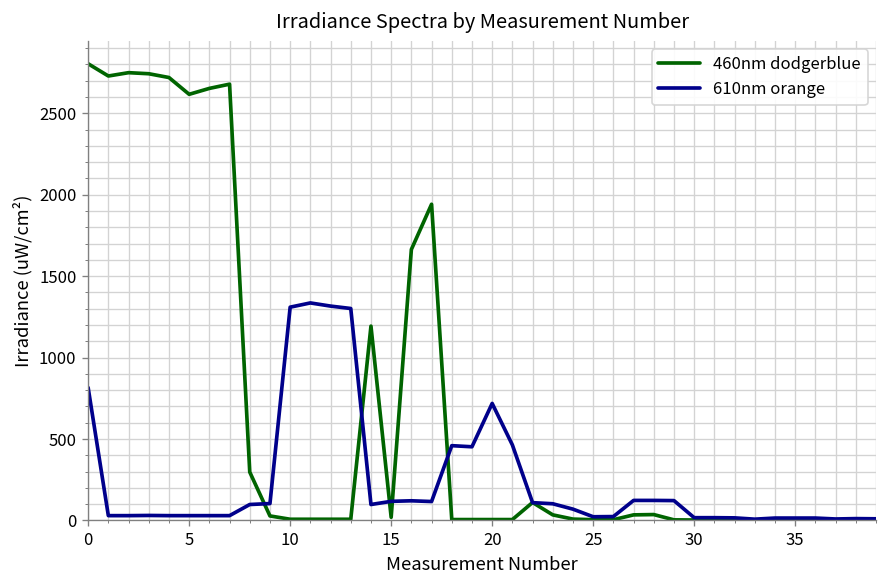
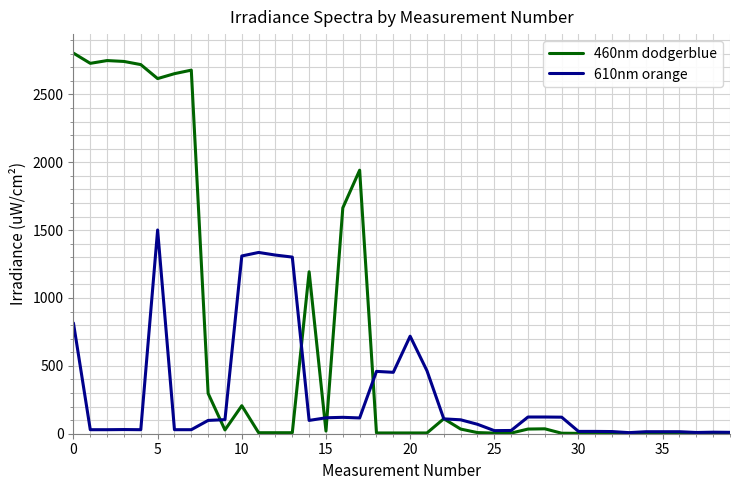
  {
    "460nm dodgerblue": {
      "0": 2800,
      "5": 2620,
-     "10": 10,
+     "10": 210,
      "15": 20,
      "20": 10
    },
    "610nm orange": {
      "0": 820,
-     "5": 30,
+     "5": 1500,
      "10": 1310,
      "15": 120,
      "20": 720
    }
  }
